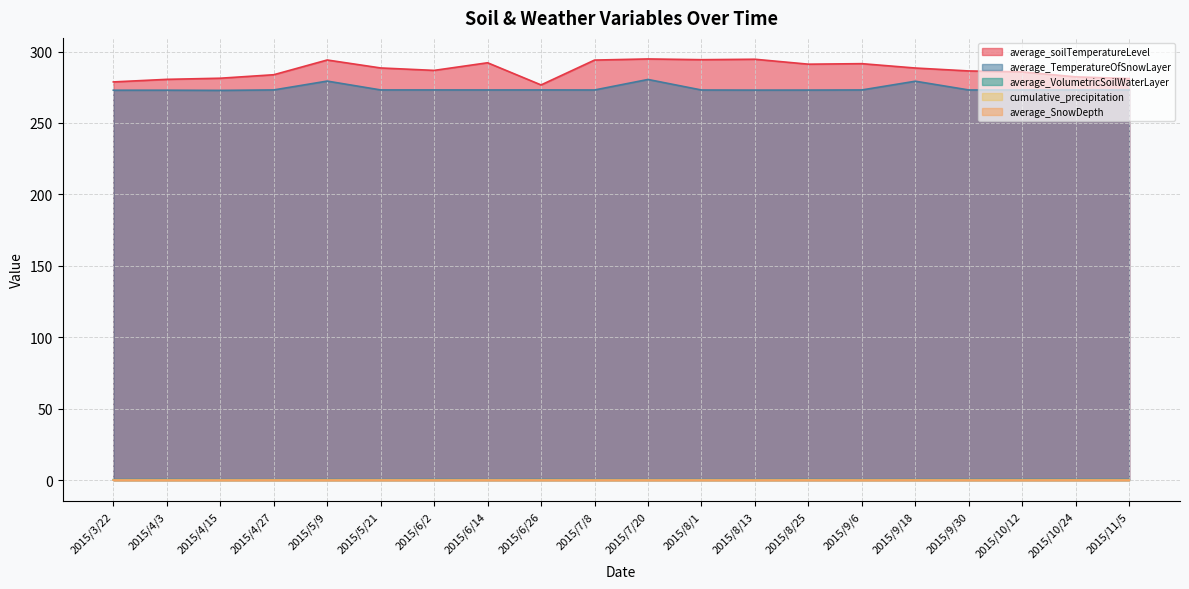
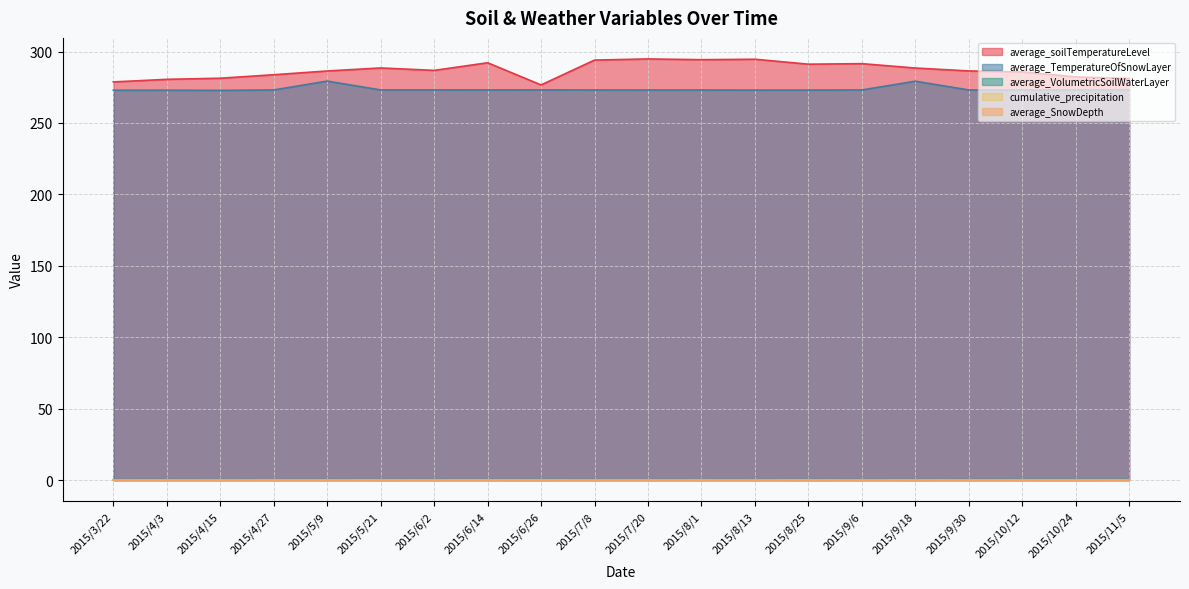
  {
    "average_soilTemperatureLevel": {
      "2015/3/22": 279,
      "2015/4/3": 281,
      "2015/4/15": 281,
      "2015/4/27": 284,
-     "2015/5/9": 294,
+     "2015/5/9": 286,
      "2015/5/21": 289,
      "2015/6/2": 287,
      "2015/6/14": 292,
      "2015/6/26": 277,
      "2015/7/8": 294,
      "2015/7/20": 295,
      "2015/8/1": 294,
      "2015/8/13": 295,
      "2015/8/25": 291,
      "2015/9/6": 292,
      "2015/9/18": 288,
      "2015/9/30": 286
    },
    "average_TemperatureOfSnowLayer": {
      "2015/3/22": 273,
      "2015/4/3": 273,
      "2015/4/15": 273,
      "2015/4/27": 273,
      "2015/5/9": 279,
      "2015/5/21": 273,
      "2015/6/2": 273,
      "2015/6/14": 273,
      "2015/6/26": 273,
      "2015/7/8": 273,
-     "2015/7/20": 280,
+     "2015/7/20": 273,
      "2015/8/1": 273,
      "2015/8/13": 273,
      "2015/8/25": 273,
      "2015/9/6": 273,
      "2015/9/18": 279,
      "2015/9/30": 273
    },
    "average_SnowDepth": {
      "2015/3/22": 0,
      "2015/4/3": 0,
      "2015/4/15": 0,
      "2015/4/27": 0,
      "2015/5/9": 0,
      "2015/5/21": 0,
      "2015/6/2": 0,
      "2015/6/14": 0,
      "2015/6/26": 0,
      "2015/7/8": 0,
      "2015/7/20": 0,
      "2015/8/1": 0,
      "2015/8/13": 0,
      "2015/8/25": 0,
      "2015/9/6": 0,
      "2015/9/18": 0,
      "2015/9/30": 0,
      "2015/10/12": 0,
      "2015/10/24": 0,
      "2015/11/5": 0
    }
  }
